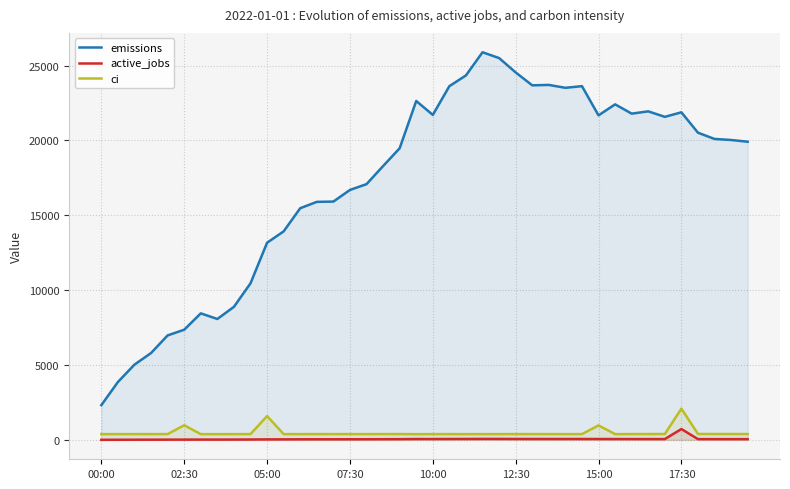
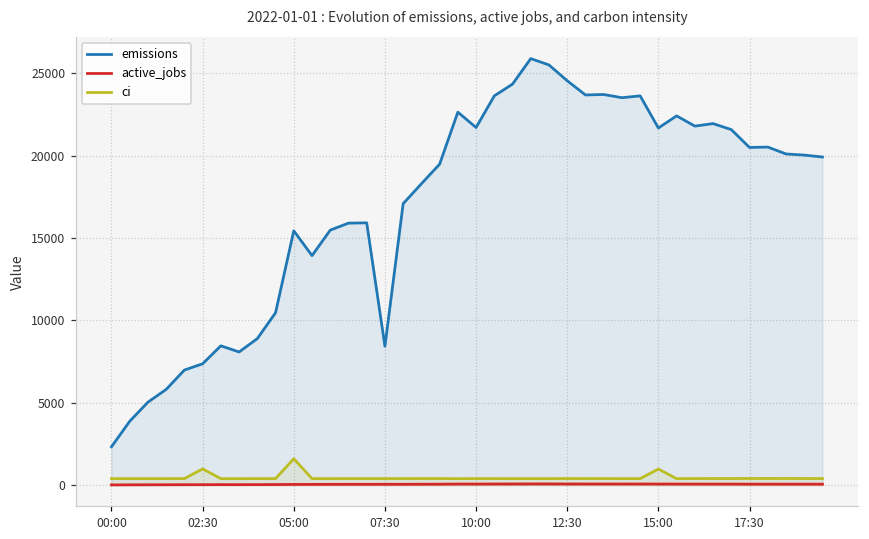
  {
    "emissions": {
      "00:00": 2300,
      "02:30": 7400,
-     "05:00": 13200,
-     "07:30": 16700,
+     "05:00": 15400,
+     "07:30": 8400,
      "10:00": 21700,
      "12:30": 24500,
      "15:00": 21700,
-     "17:30": 21900
+     "17:30": 20500
    },
    "active_jobs": {
      "00:00": 0,
      "02:30": 0,
      "05:00": 0,
      "07:30": 0,
      "10:00": 100,
      "12:30": 100,
      "15:00": 100,
-     "17:30": 700
+     "17:30": 100
    },
    "ci": {
      "00:00": 400,
      "02:30": 1000,
      "05:00": 1600,
      "07:30": 400,
      "10:00": 400,
      "12:30": 400,
      "15:00": 1000,
-     "17:30": 2100
+     "17:30": 400
    }
  }
